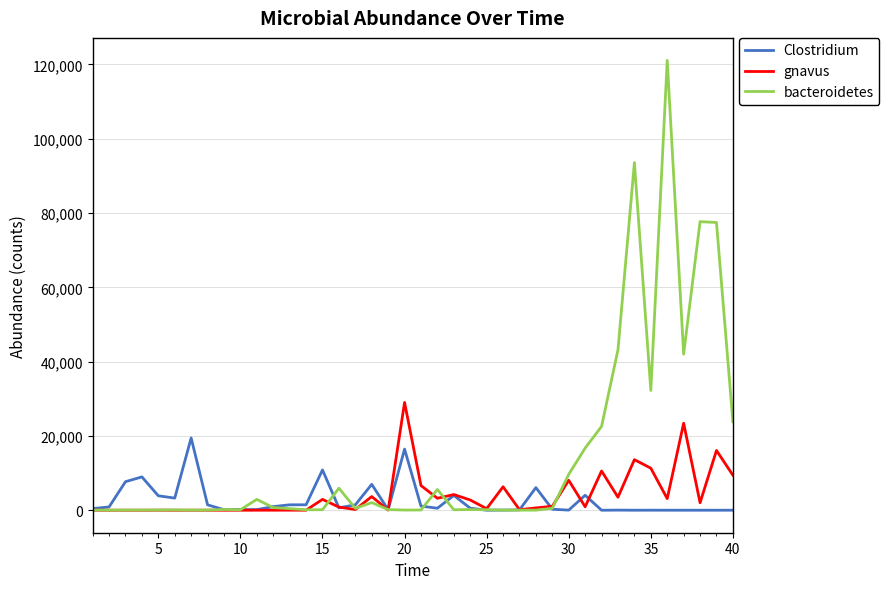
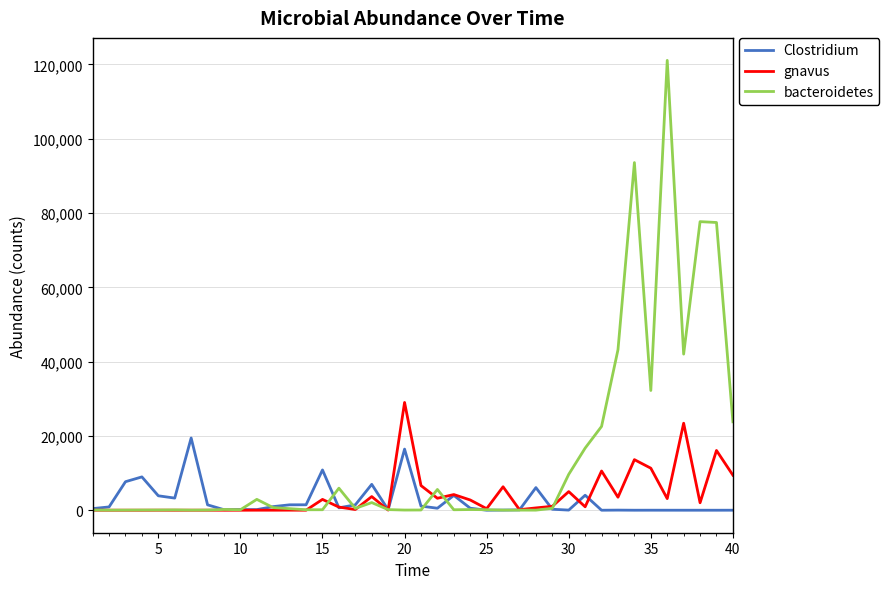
  {
    "Clostridium": {
      "5": "4,000",
      "15": "11,000",
      "20": "16,000",
      "30": "0",
      "35": "0",
      "40": "0"
    },
    "gnavus": {
      "15": "3,000",
      "20": "29,000",
-     "30": "8,000",
+     "30": "5,000",
      "35": "11,000",
      "40": "9,000"
    },
    "bacteroidetes": {
      "15": "0",
      "20": "0",
      "30": "10,000",
      "35": "32,000",
      "40": "24,000"
    }
  }
